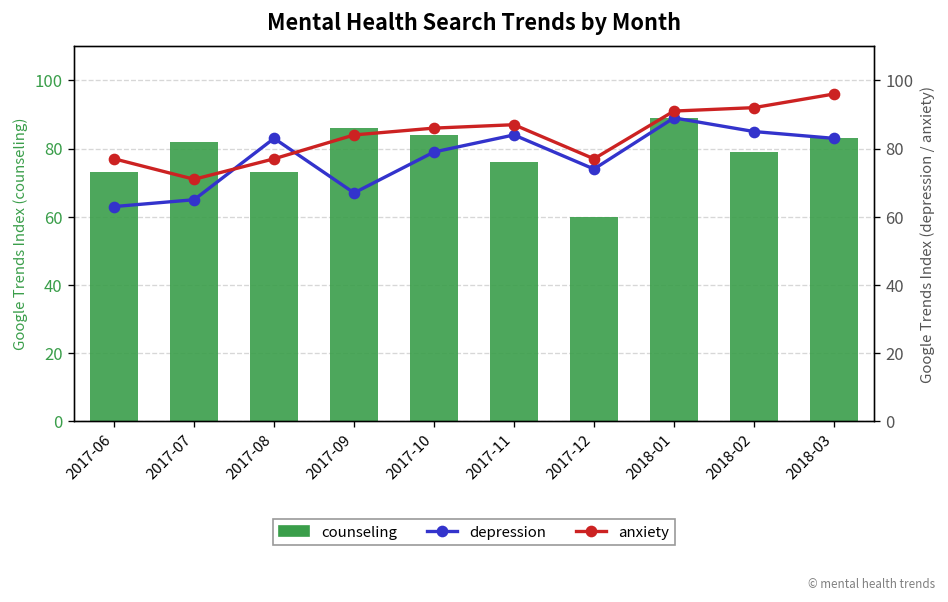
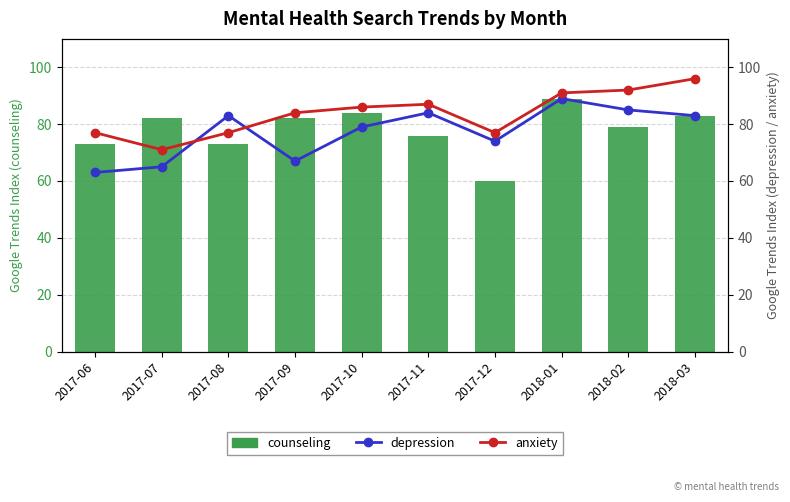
  {
    "counseling": {
      "2017-06": 73,
      "2017-07": 82,
      "2017-08": 73,
-     "2017-09": 86,
+     "2017-09": 82,
      "2017-10": 84,
      "2017-11": 76,
      "2017-12": 60,
      "2018-01": 89,
      "2018-02": 79,
      "2018-03": 83
    },
    "depression": {
      "2017-06": 63,
      "2017-07": 65,
      "2017-08": 83,
      "2017-09": 67,
      "2017-10": 79,
      "2017-11": 84,
      "2017-12": 74,
      "2018-01": 89,
      "2018-02": 85,
      "2018-03": 83
    },
    "anxiety": {
      "2017-06": 77,
      "2017-07": 71,
      "2017-08": 77,
      "2017-09": 84,
      "2017-10": 86,
      "2017-11": 87,
      "2017-12": 77,
      "2018-01": 91,
      "2018-02": 92,
      "2018-03": 96
    }
  }
